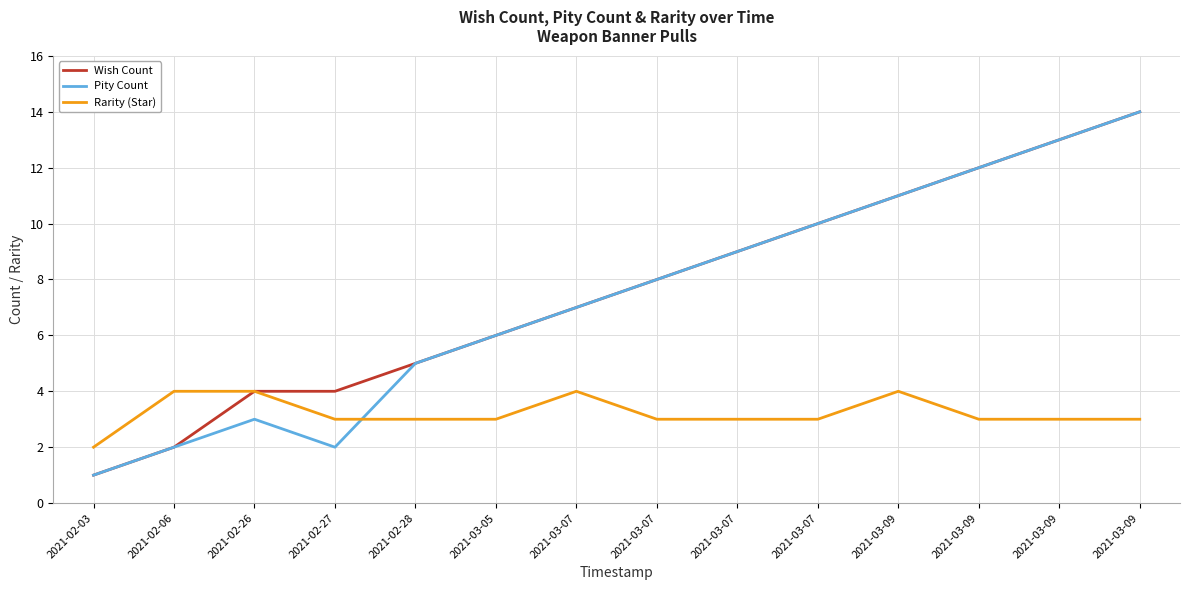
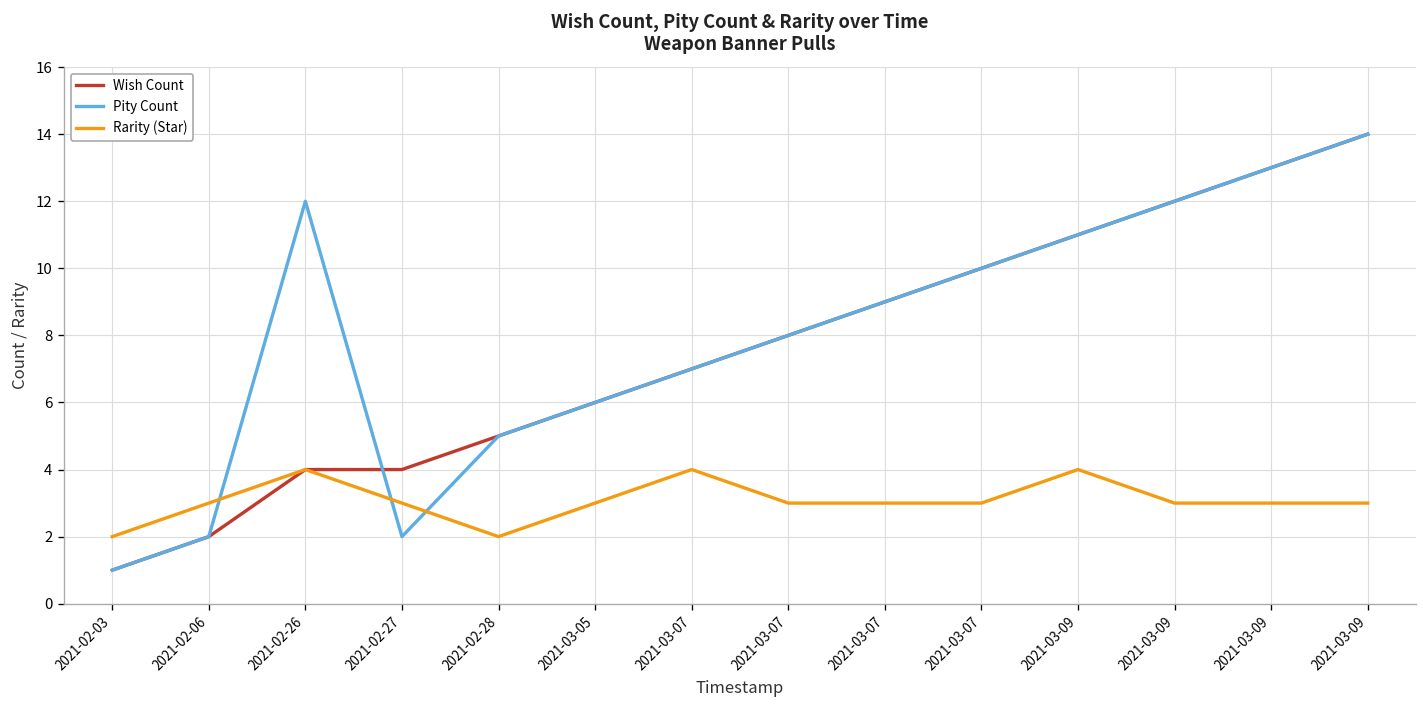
  {
    "Wish Count": {
      "2021-02-27": 4
    },
    "Pity Count": {
-     "2021-02-26": 3,
+     "2021-02-26": 12,
      "2021-02-27": 2
    },
    "Rarity (Star)": {
      "2021-02-03": 2,
-     "2021-02-06": 4,
+     "2021-02-06": 3,
      "2021-02-27": 3,
-     "2021-02-28": 3,
+     "2021-02-28": 2,
      "2021-03-05": 3
    }
  }
